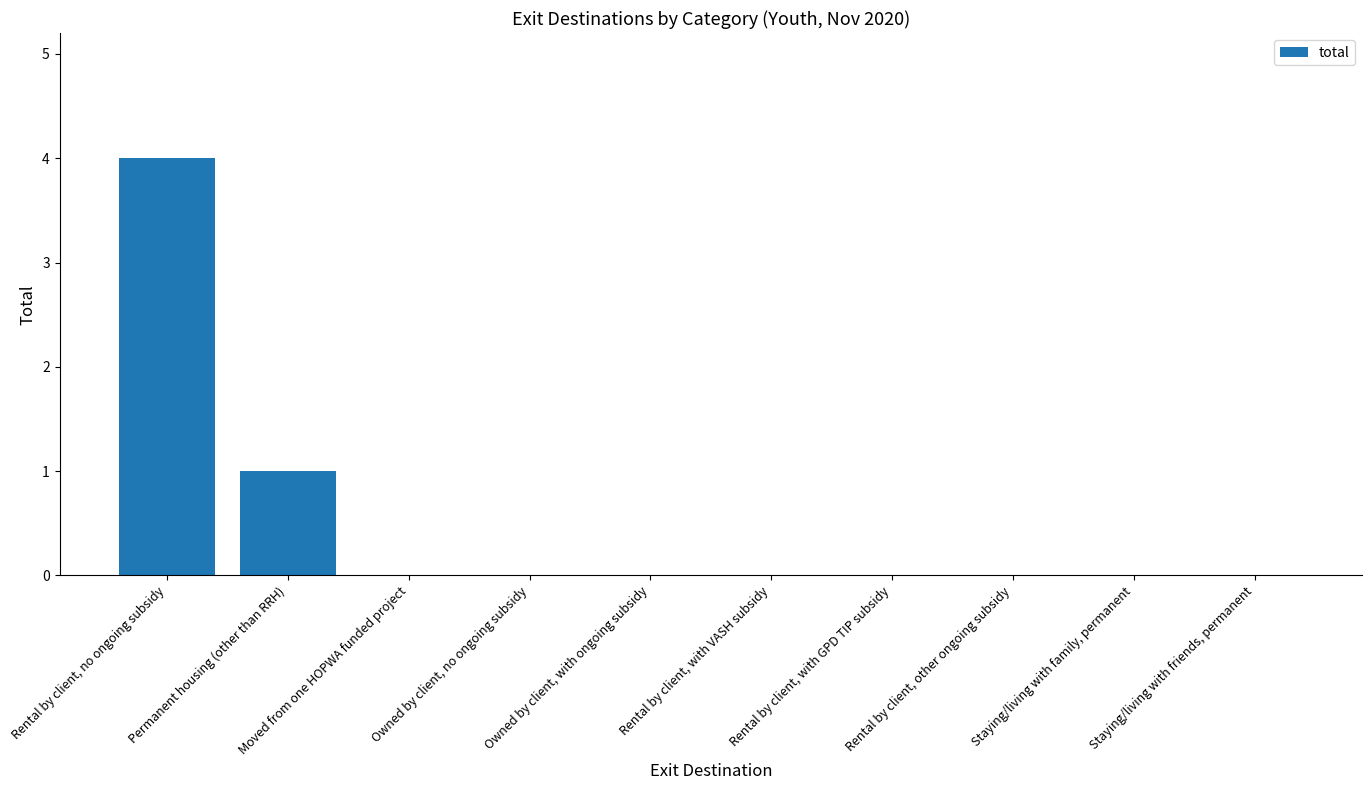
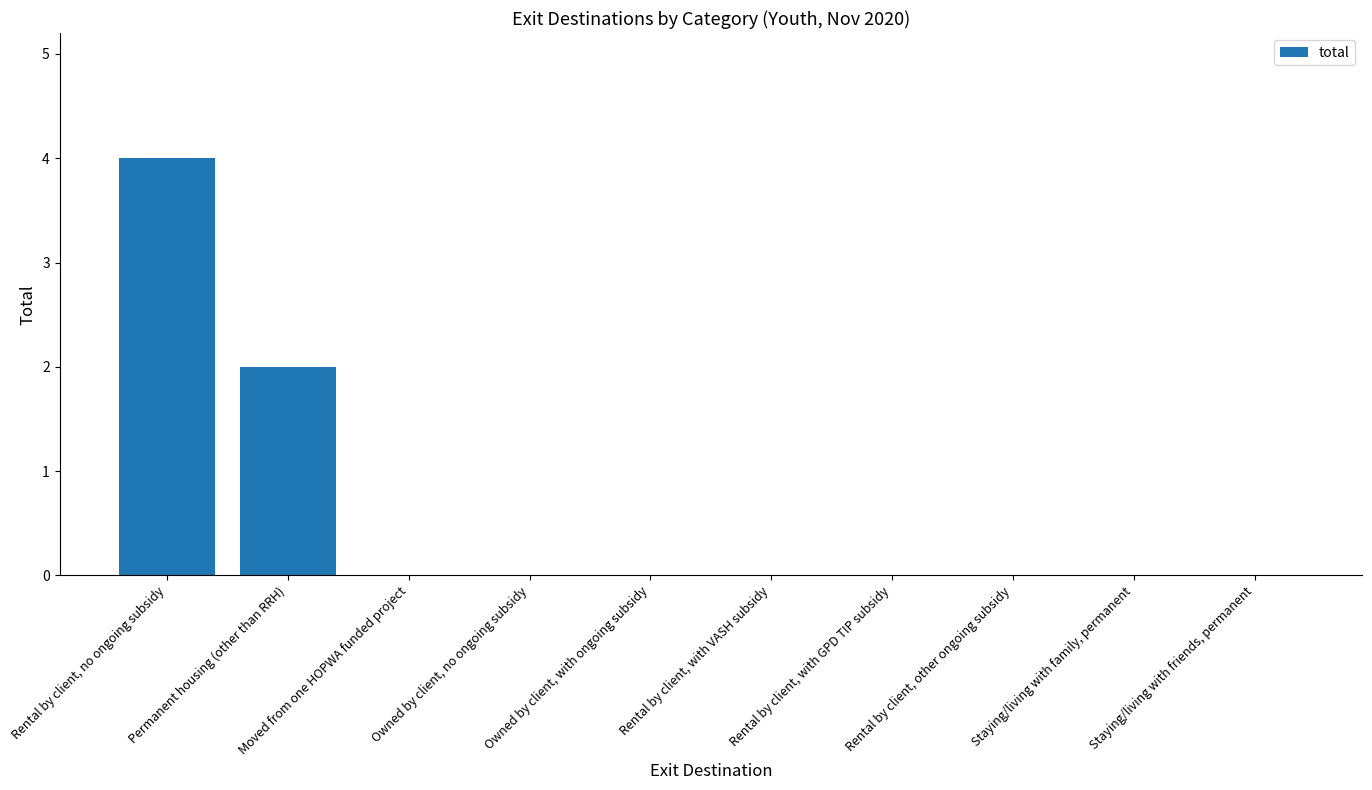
  {
    "Rental by client, no ongoing subsidy": 4,
-   "Permanent housing (other than RRH)": 1,
+   "Permanent housing (other than RRH)": 2,
    "Moved from one HOPWA funded project": 0,
    "Owned by client, no ongoing subsidy": 0,
    "Owned by client, with ongoing subsidy": 0,
    "Rental by client, with VASH subsidy": 0,
    "Rental by client, with GPD TIP subsidy": 0,
    "Rental by client, other ongoing subsidy": 0,
    "Staying/living with family, permanent": 0,
    "Staying/living with friends, permanent": 0
  }
